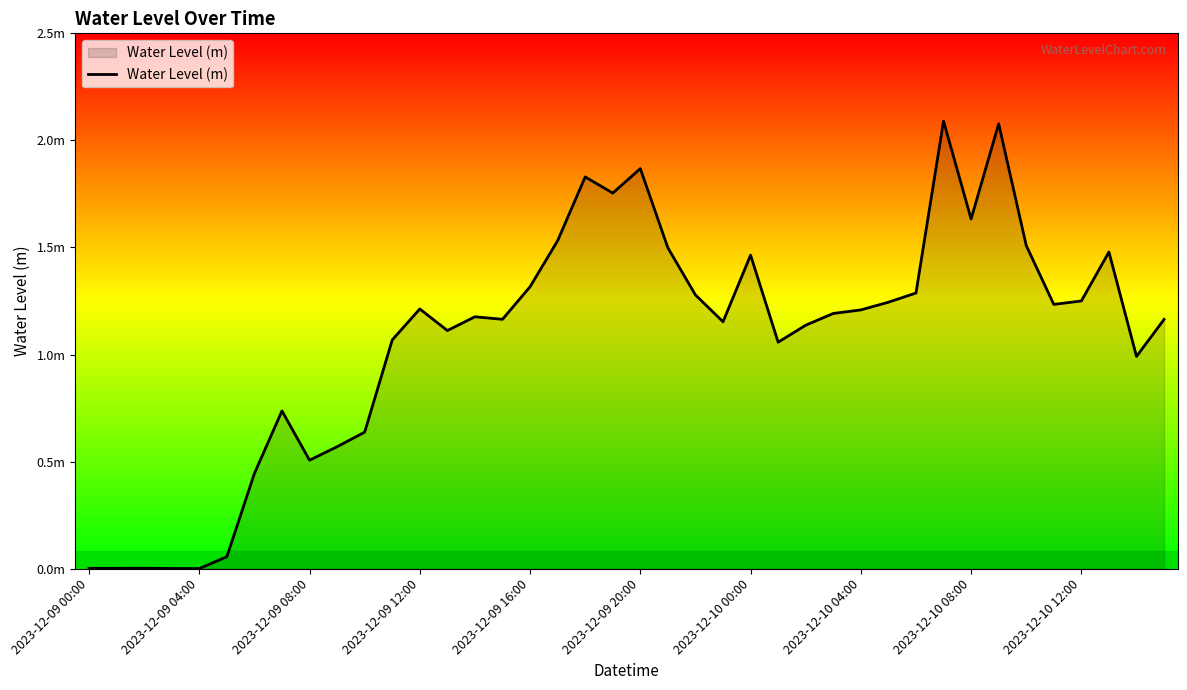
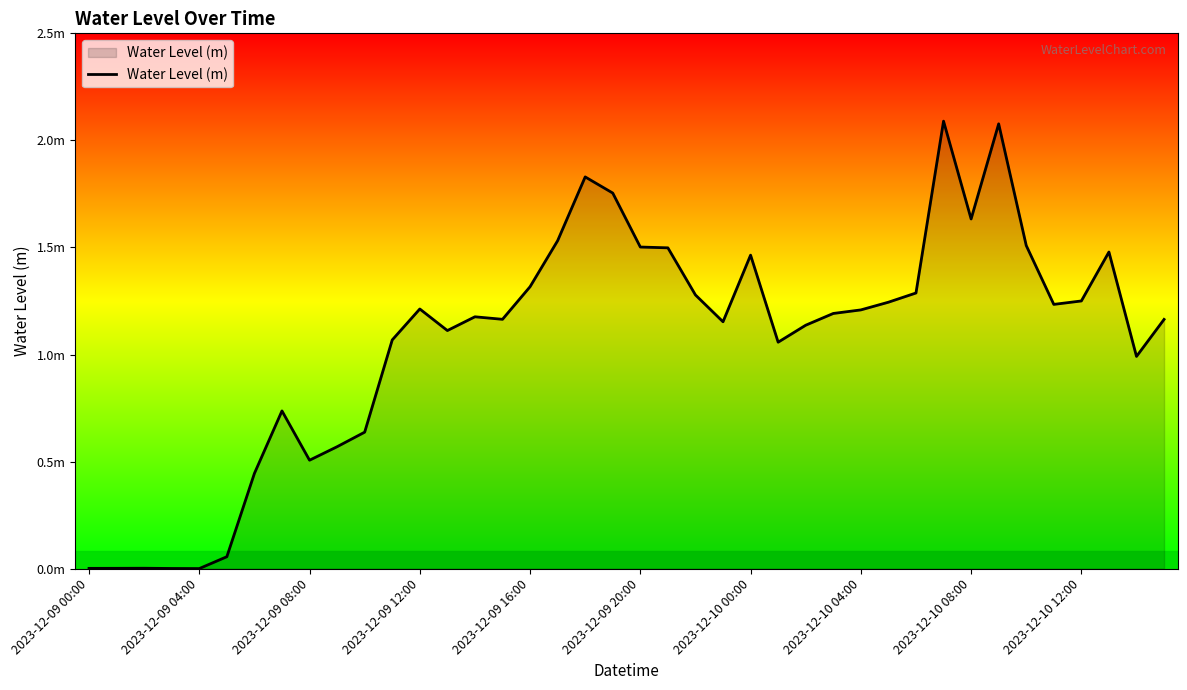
  {
    "2023-12-09 08:00": "0.51m",
    "2023-12-09 12:00": "1.21m",
    "2023-12-09 16:00": "1.32m",
-   "2023-12-09 20:00": "1.87m",
+   "2023-12-09 20:00": "1.50m",
    "2023-12-10 00:00": "1.46m",
    "2023-12-10 04:00": "1.21m",
    "2023-12-10 08:00": "1.63m",
    "2023-12-10 12:00": "1.25m"
  }
